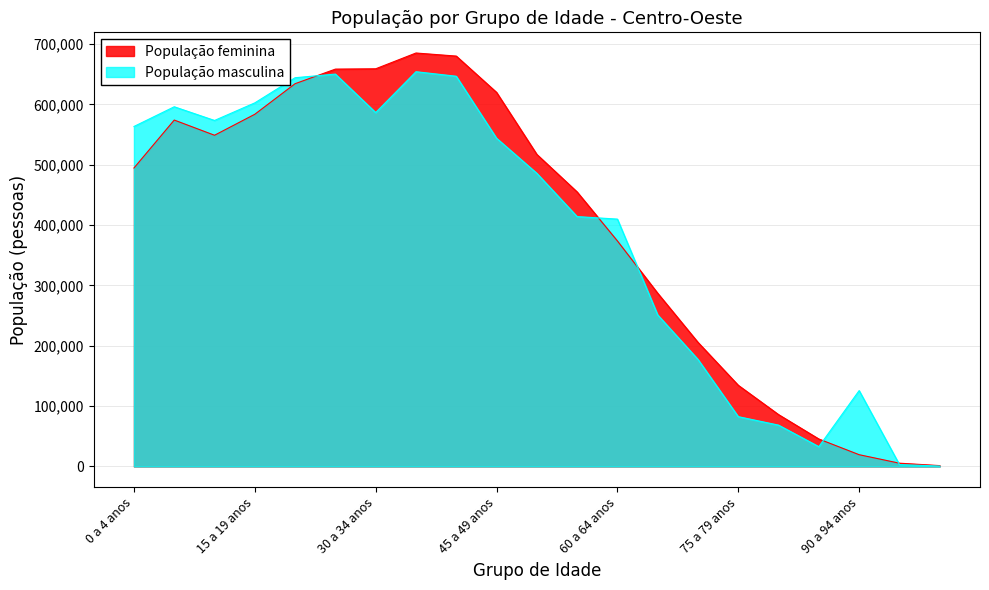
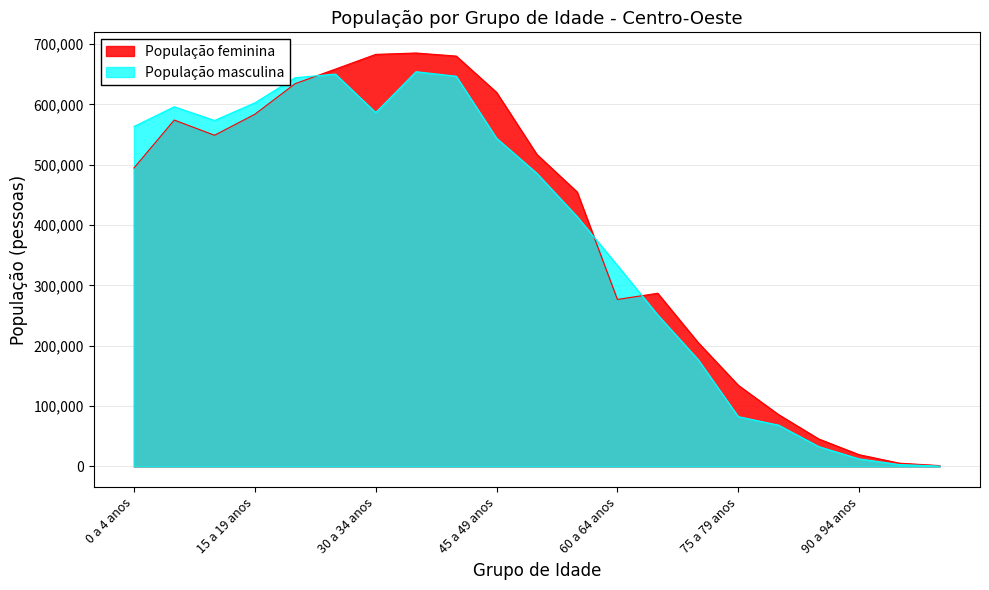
  {
    "População feminina": {
      "0 a 4 anos": "490,000",
      "15 a 19 anos": "580,000",
-     "30 a 34 anos": "660,000",
+     "30 a 34 anos": "680,000",
      "45 a 49 anos": "620,000",
-     "60 a 64 anos": "370,000",
+     "60 a 64 anos": "280,000",
      "75 a 79 anos": "130,000",
      "90 a 94 anos": "20,000"
    },
    "População masculina": {
      "0 a 4 anos": "560,000",
      "15 a 19 anos": "600,000",
      "30 a 34 anos": "590,000",
      "45 a 49 anos": "540,000",
-     "60 a 64 anos": "410,000",
+     "60 a 64 anos": "330,000",
      "75 a 79 anos": "80,000",
-     "90 a 94 anos": "130,000"
+     "90 a 94 anos": "10,000"
    }
  }
